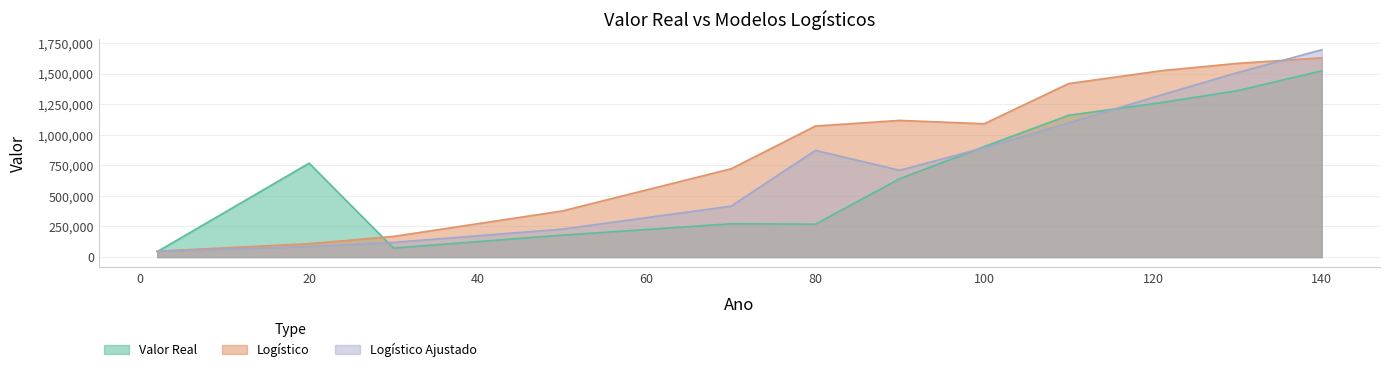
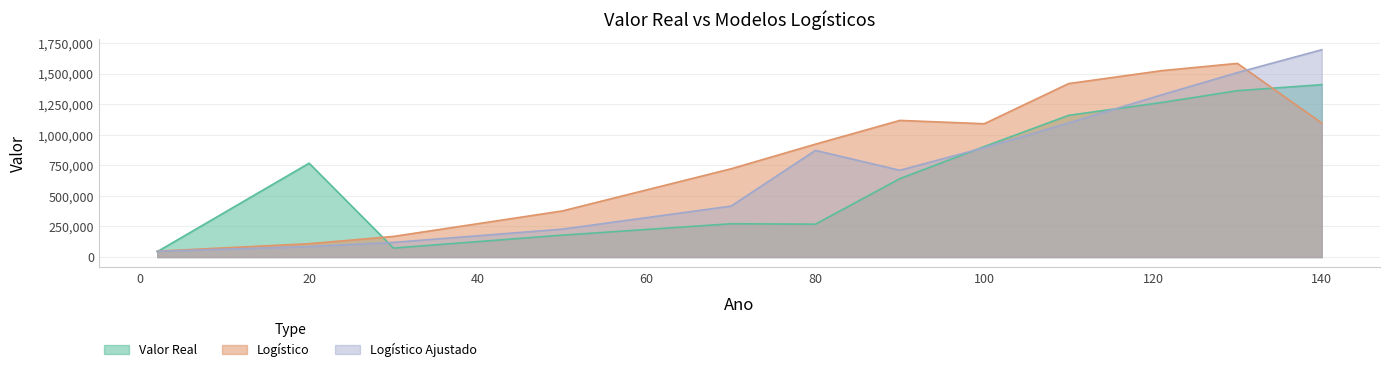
  {
    "Valor Real": {
      "20": "770,000",
      "80": "270,000",
-     "140": "1,520,000"
+     "140": "1,410,000"
    },
    "Logístico": {
      "20": "110,000",
-     "80": "1,070,000",
+     "80": "920,000",
      "100": "1,090,000",
-     "140": "1,630,000"
+     "140": "1,100,000"
    },
    "Logístico Ajustado": {
      "20": "90,000",
      "80": "870,000",
      "140": "1,690,000"
    }
  }
